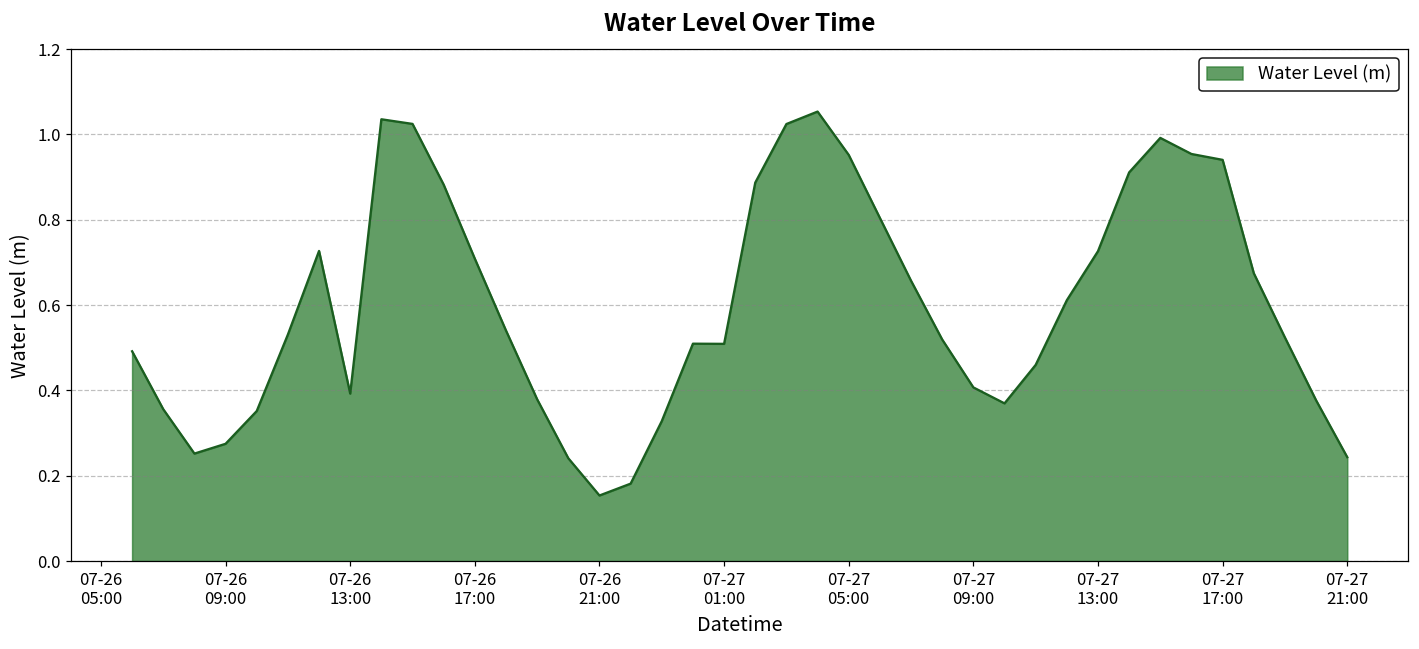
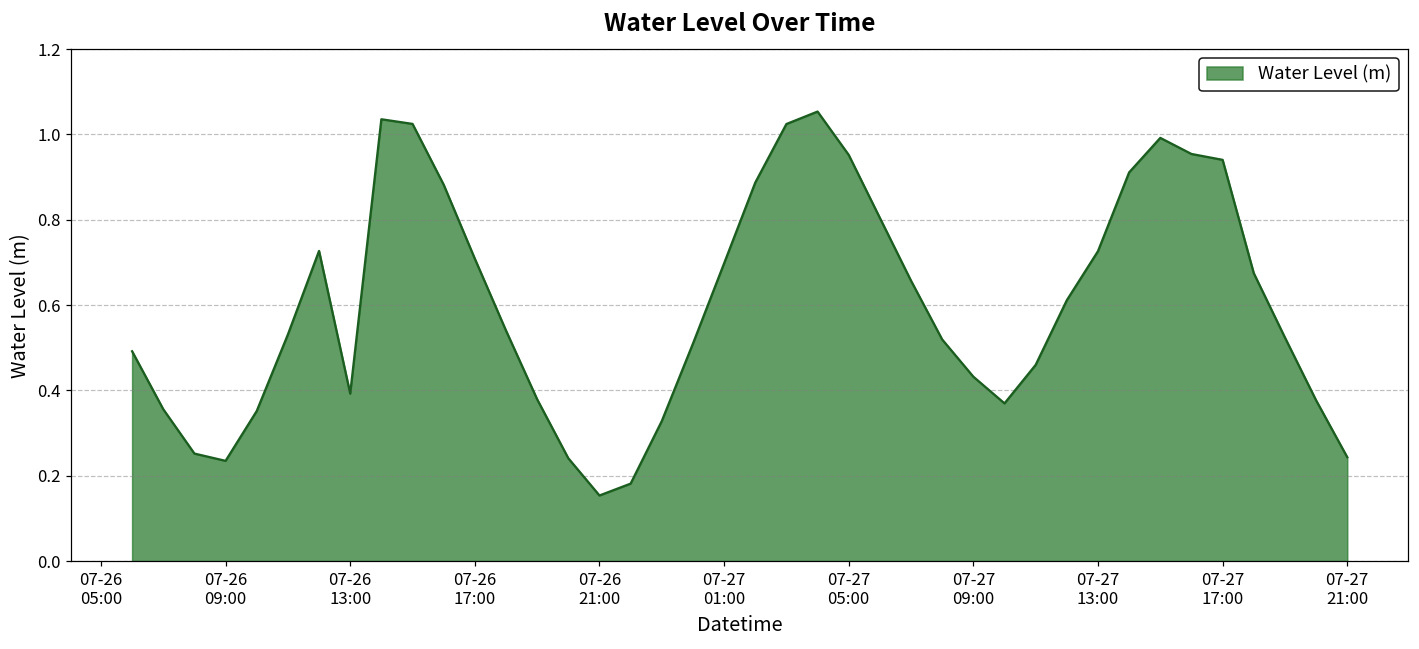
  {
-   "07-26 09:00": 0.28,
+   "07-26 09:00": 0.24,
    "07-26 13:00": 0.39,
    "07-26 17:00": 0.71,
    "07-26 21:00": 0.15,
-   "07-27 01:00": 0.51,
+   "07-27 01:00": 0.70,
    "07-27 05:00": 0.95,
-   "07-27 09:00": 0.41,
+   "07-27 09:00": 0.43,
    "07-27 13:00": 0.73,
    "07-27 17:00": 0.94,
    "07-27 21:00": 0.24
  }
